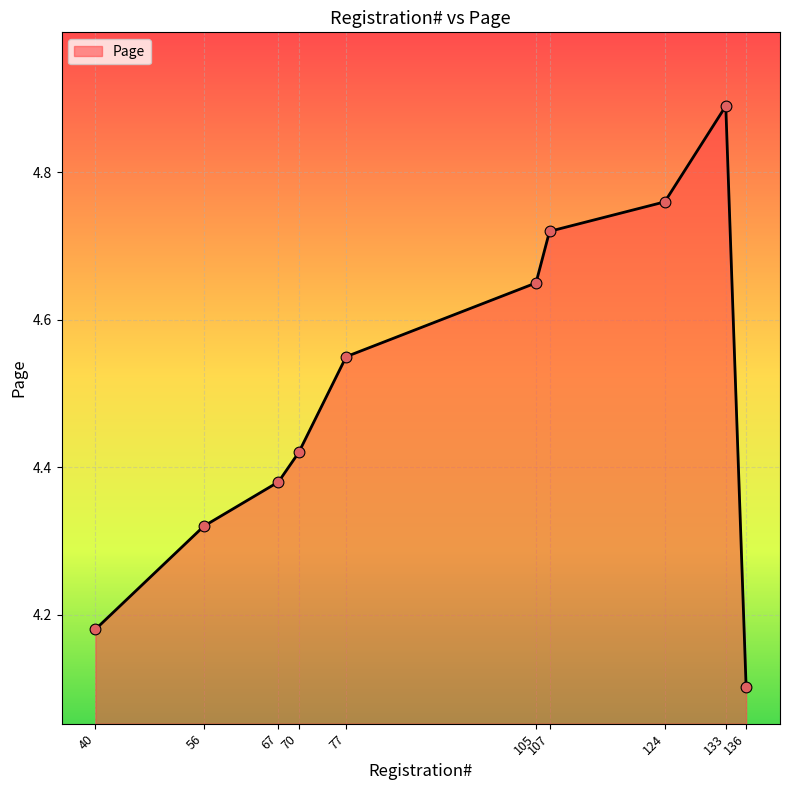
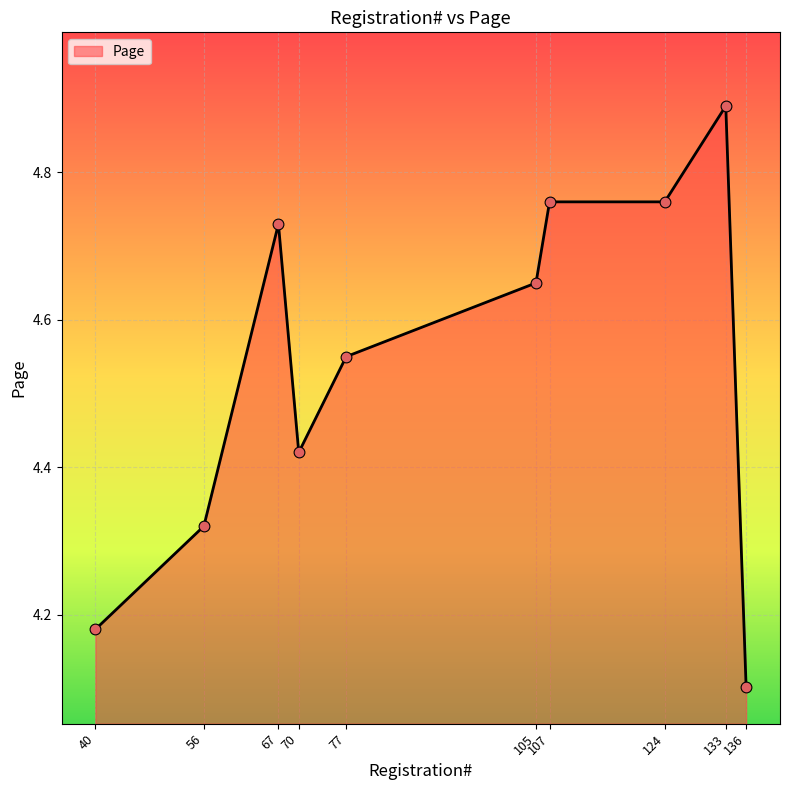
  {
    "40": 4.18,
    "56": 4.32,
-   "67": 4.38,
+   "67": 4.73,
    "70": 4.42,
    "77": 4.55,
    "105": 4.65,
-   "107": 4.72,
+   "107": 4.76,
    "124": 4.76,
    "133": 4.89,
    "136": 4.10
  }
